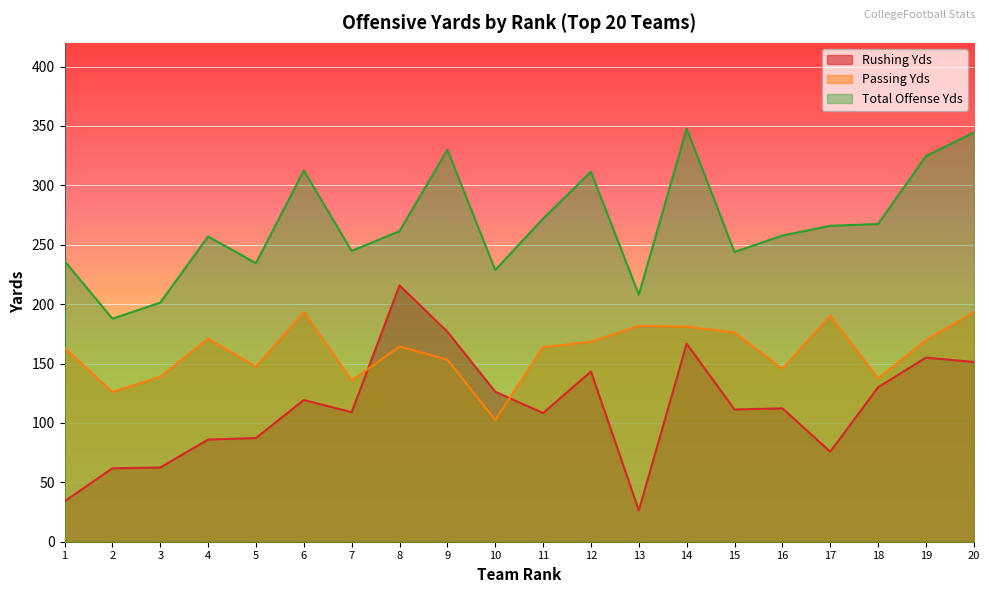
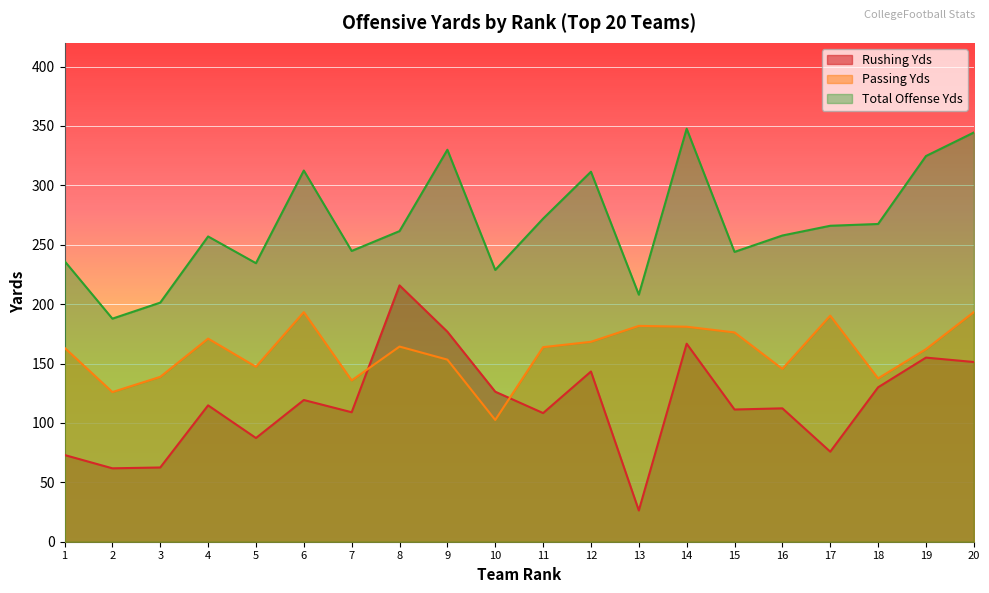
  {
    "Rushing Yds": {
-     "1": 34,
+     "1": 73,
      "2": 62,
      "3": 63,
-     "4": 86,
+     "4": 115,
      "5": 87,
      "6": 119,
      "7": 109,
      "8": 216,
      "9": 177,
      "10": 126,
      "11": 108,
      "12": 143,
      "13": 26,
      "14": 167,
      "15": 111,
      "16": 112,
      "17": 76,
      "18": 130,
      "19": 155,
      "20": 151
    },
    "Passing Yds": {
      "1": 163,
      "2": 126,
      "3": 139,
      "4": 171,
      "5": 147,
      "6": 193,
      "7": 136,
      "8": 164,
      "9": 153,
      "10": 103,
      "11": 164,
      "12": 168,
      "13": 182,
      "14": 181,
      "15": 176,
      "16": 146,
      "17": 190,
      "18": 138,
-     "19": 170,
+     "19": 162,
      "20": 193
    },
    "Total Offense Yds": {
      "1": 236,
      "2": 188,
      "3": 201,
      "4": 257,
      "5": 235,
      "6": 313,
      "7": 245,
      "8": 262,
      "9": 330,
      "10": 229,
      "11": 272,
      "12": 312,
      "13": 208,
      "14": 348,
      "15": 244,
      "16": 258,
      "17": 266,
      "18": 268,
      "19": 325,
      "20": 345
    }
  }
